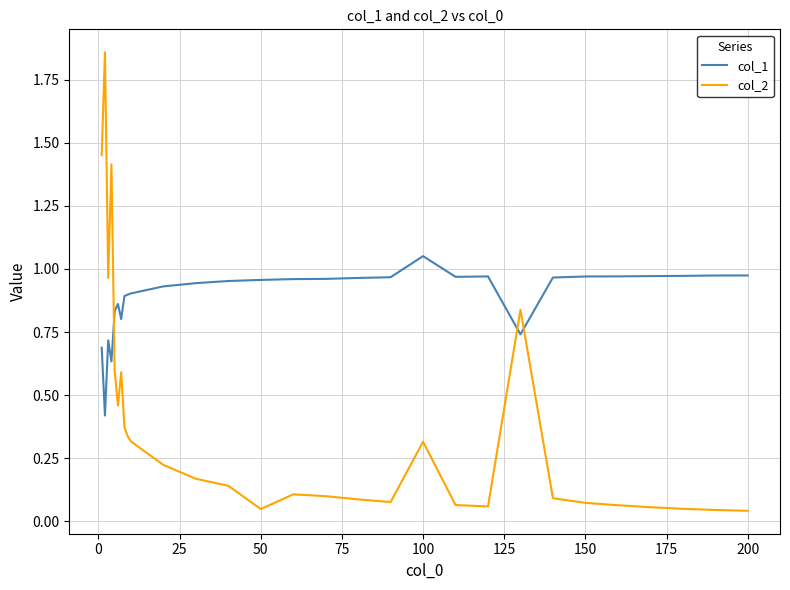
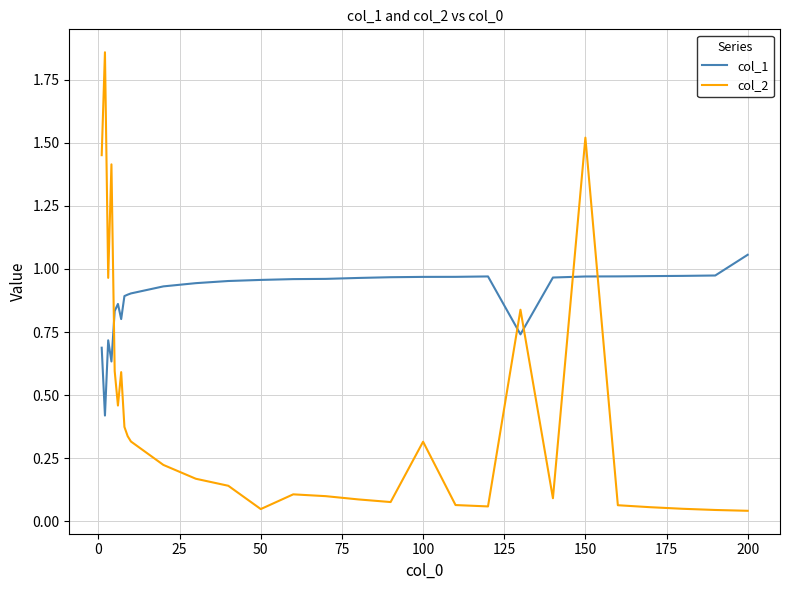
  {
    "col_1": {
      "50": 0.96,
-     "100": 1.05,
+     "100": 0.97,
      "150": 0.97,
-     "200": 0.97
+     "200": 1.06
    },
    "col_2": {
      "50": 0.05,
      "100": 0.32,
-     "150": 0.07,
+     "150": 1.52,
      "200": 0.04
    }
  }
